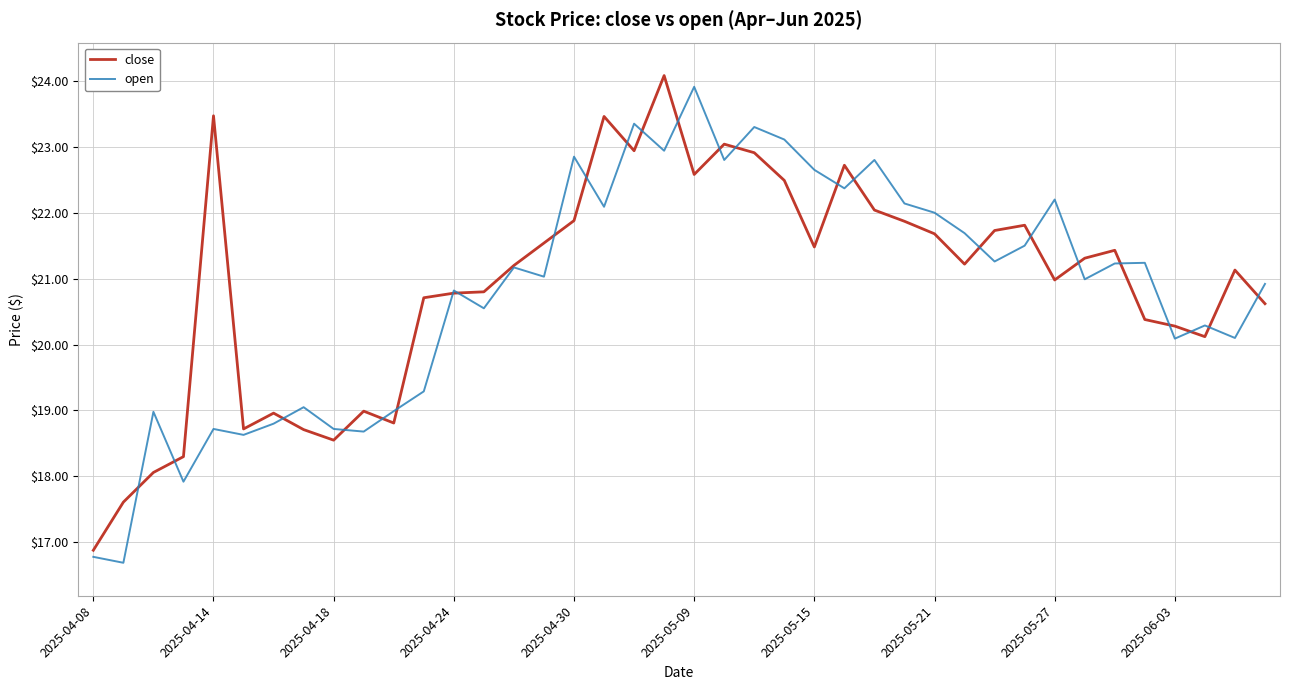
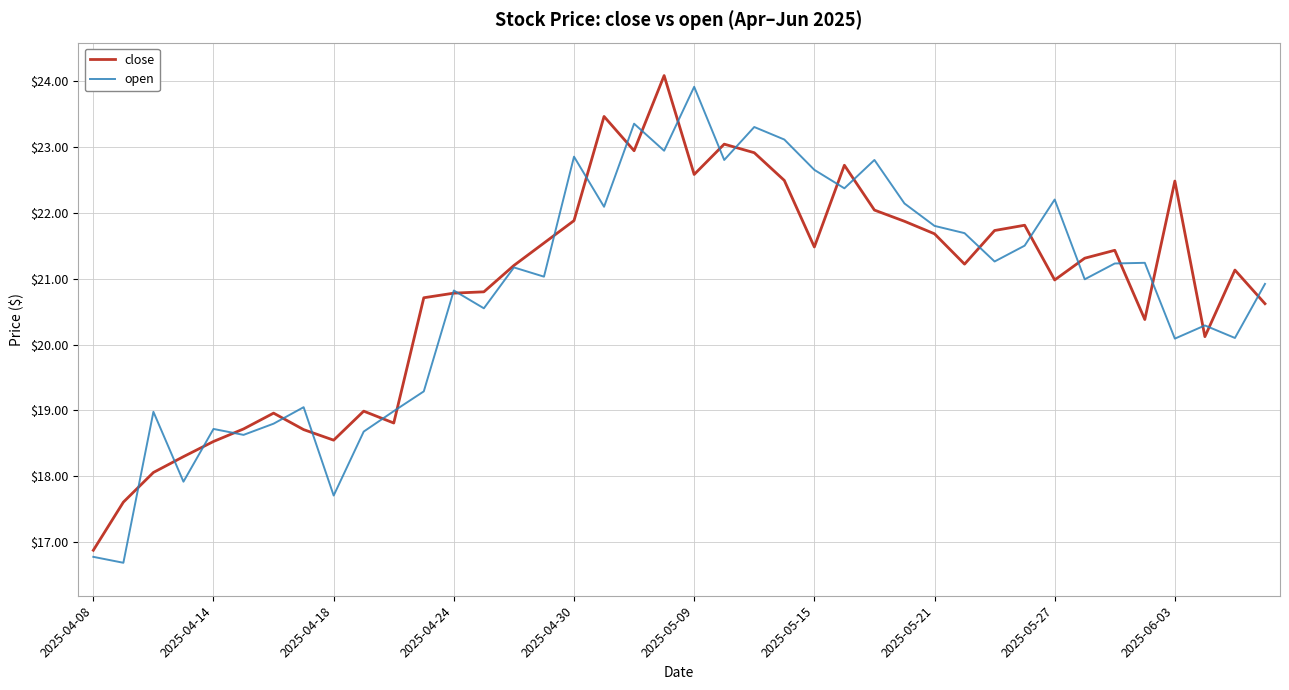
  {
    "close": {
      "2025-04-08": "$16.9",
-     "2025-04-14": "$23.5",
+     "2025-04-14": "$18.5",
      "2025-04-18": "$18.6",
      "2025-04-24": "$20.8",
      "2025-04-30": "$21.9",
      "2025-05-09": "$22.6",
      "2025-05-15": "$21.5",
      "2025-05-21": "$21.7",
      "2025-05-27": "$21.0",
-     "2025-06-03": "$20.3"
+     "2025-06-03": "$22.5"
    },
    "open": {
      "2025-04-08": "$16.8",
      "2025-04-14": "$18.7",
-     "2025-04-18": "$18.7",
+     "2025-04-18": "$17.7",
      "2025-04-24": "$20.8",
      "2025-04-30": "$22.9",
      "2025-05-09": "$23.9",
      "2025-05-15": "$22.7",
-     "2025-05-21": "$22.0",
+     "2025-05-21": "$21.8",
      "2025-05-27": "$22.2",
      "2025-06-03": "$20.1"
    }
  }
